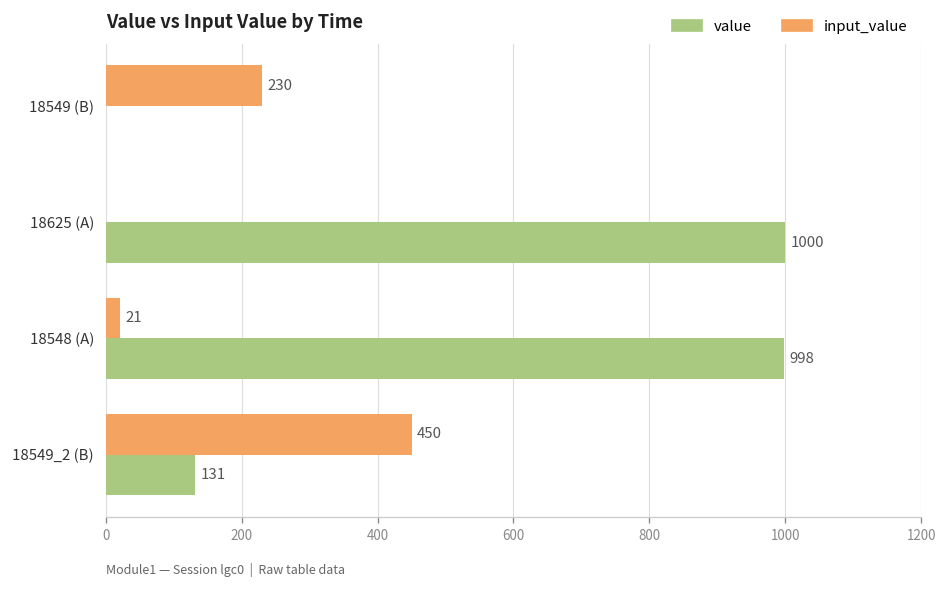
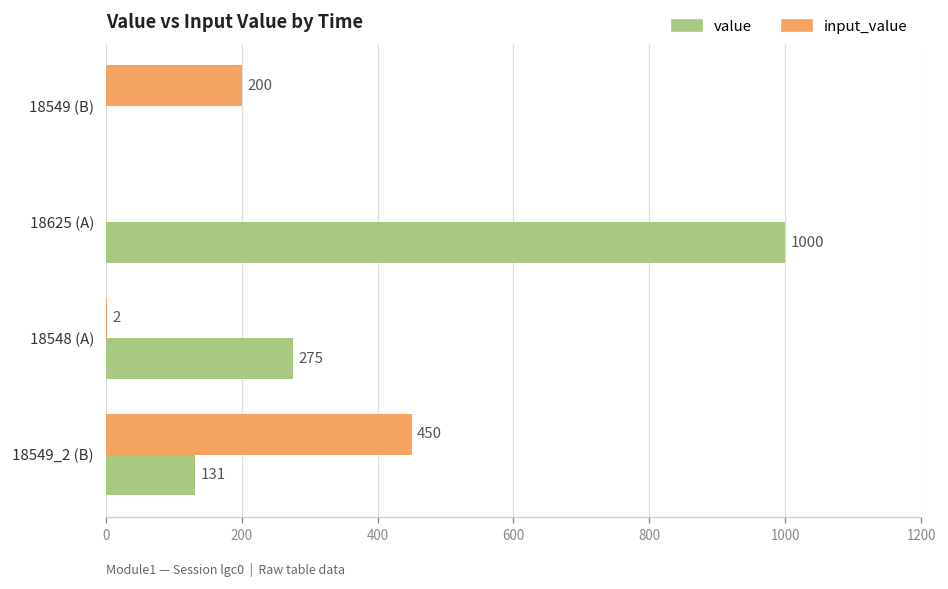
  {
    "value": {
      "18625 (A)": 1000,
-     "18548 (A)": 998,
+     "18548 (A)": 275,
      "18549_2 (B)": 131
    },
    "input_value": {
-     "18549 (B)": 230,
-     "18548 (A)": 21,
+     "18549 (B)": 200,
+     "18548 (A)": 2,
      "18549_2 (B)": 450
    }
  }
